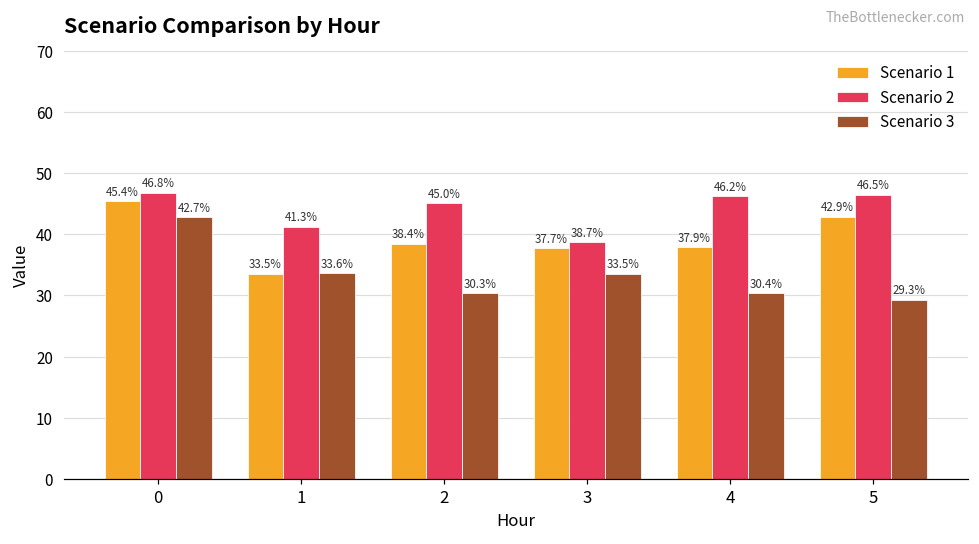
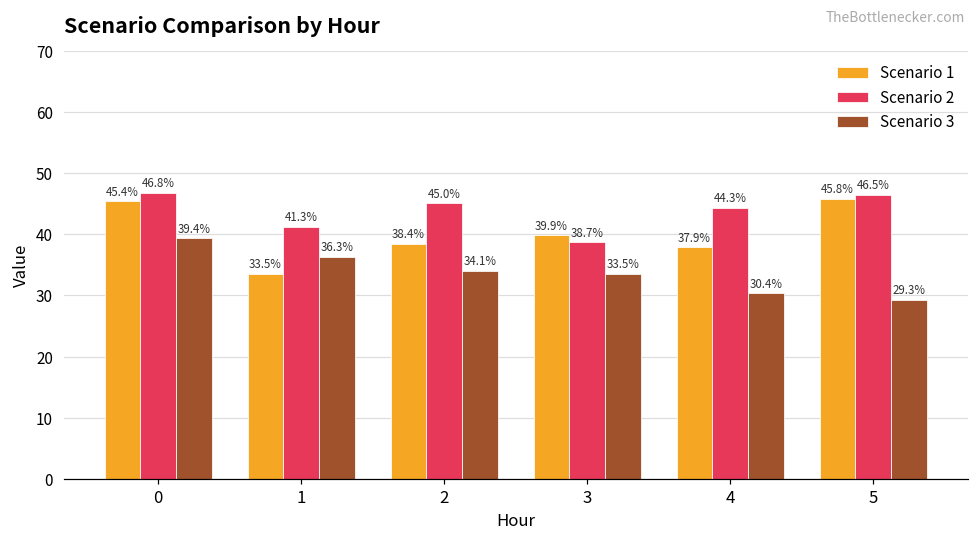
  {
    "Scenario 1": {
      "0": "45.4%",
      "1": "33.5%",
      "2": "38.4%",
-     "3": "37.7%",
+     "3": "39.9%",
      "4": "37.9%",
-     "5": "42.9%"
+     "5": "45.8%"
    },
    "Scenario 2": {
      "0": "46.8%",
      "1": "41.3%",
      "2": "45.0%",
      "3": "38.7%",
-     "4": "46.2%",
+     "4": "44.3%",
      "5": "46.5%"
    },
    "Scenario 3": {
-     "0": "42.7%",
-     "1": "33.6%",
-     "2": "30.3%",
+     "0": "39.4%",
+     "1": "36.3%",
+     "2": "34.1%",
      "3": "33.5%",
      "4": "30.4%",
      "5": "29.3%"
    }
  }
